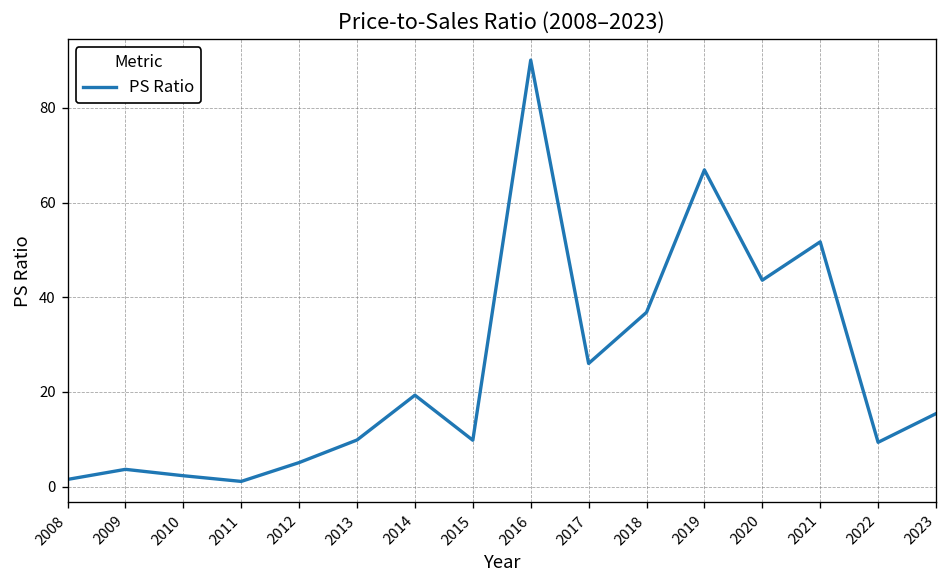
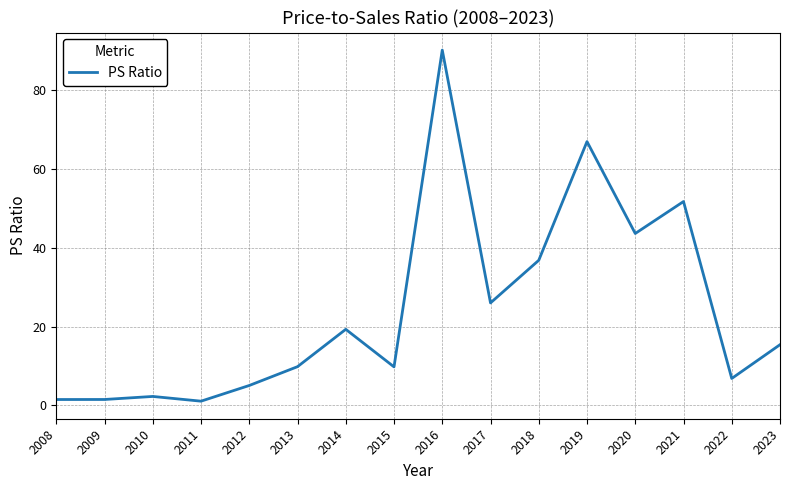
  {
    "2008": 2,
-   "2009": 4,
+   "2009": 2,
    "2010": 2,
    "2011": 1,
    "2012": 5,
    "2013": 10,
    "2014": 19,
    "2015": 10,
    "2016": 90,
    "2017": 26,
    "2018": 37,
    "2019": 67,
    "2020": 44,
    "2021": 52,
-   "2022": 9,
+   "2022": 7,
    "2023": 15
  }
